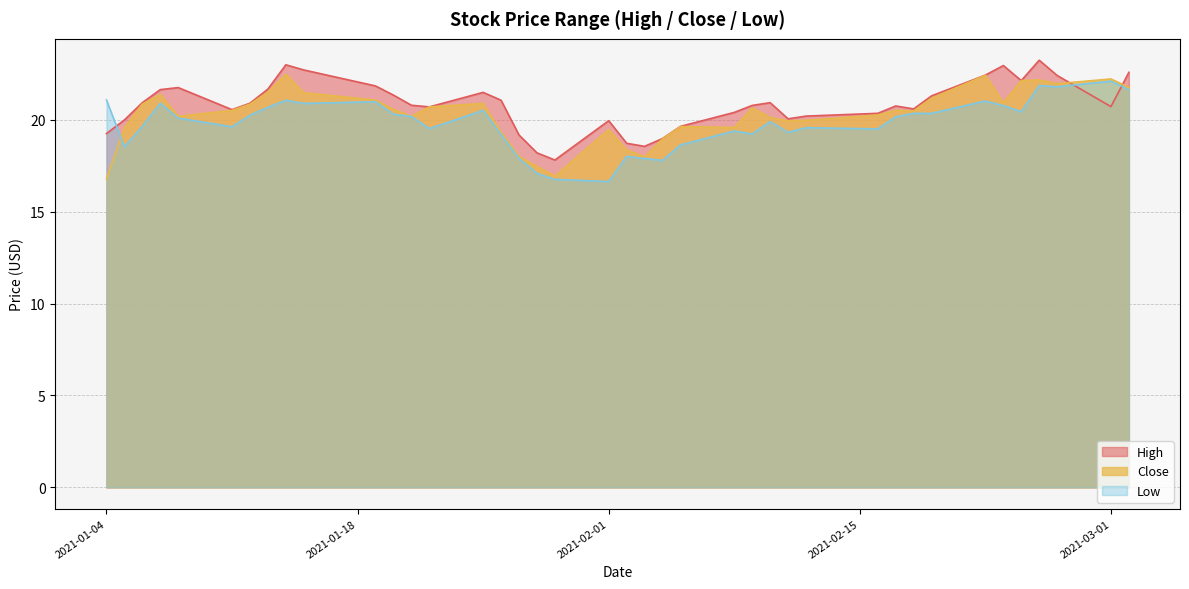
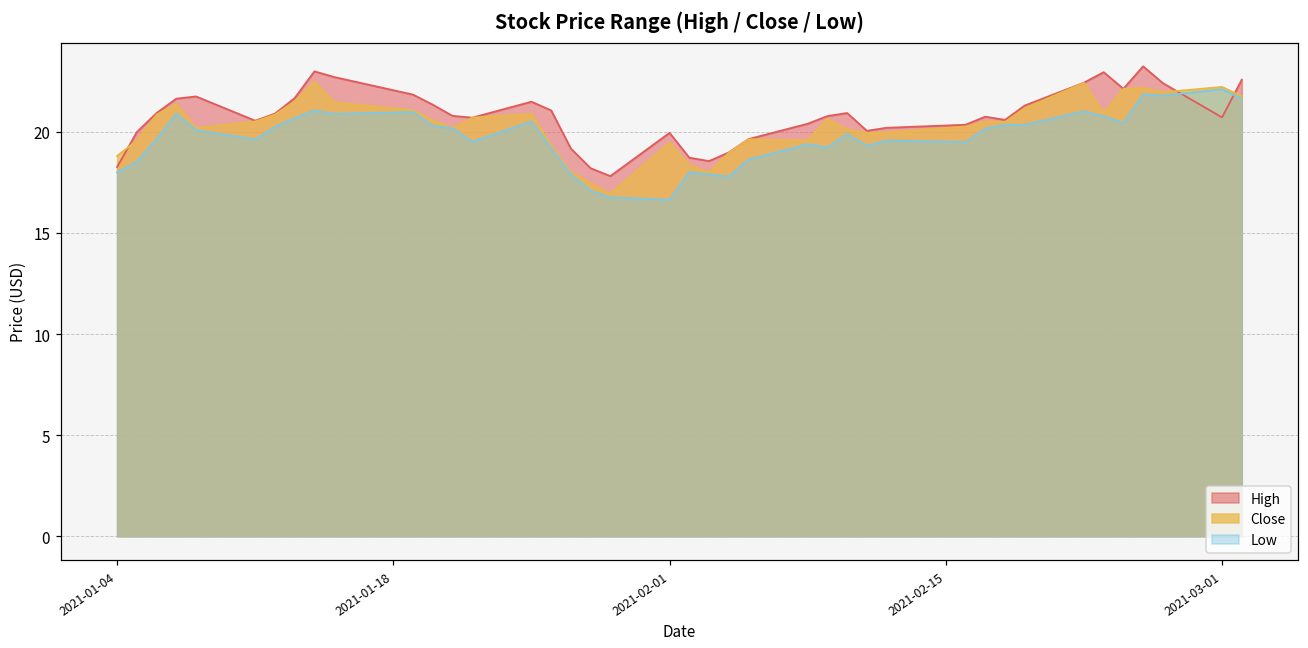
  {
    "High": {
-     "2021-01-04": 19.3,
+     "2021-01-04": 18.3,
      "2021-02-01": 19.9,
      "2021-03-01": 20.7
    },
    "Close": {
-     "2021-01-04": 16.8,
+     "2021-01-04": 18.8,
      "2021-02-01": 19.5
    },
    "Low": {
-     "2021-01-04": 21.1,
+     "2021-01-04": 18.0,
      "2021-02-01": 16.6
    }
  }
